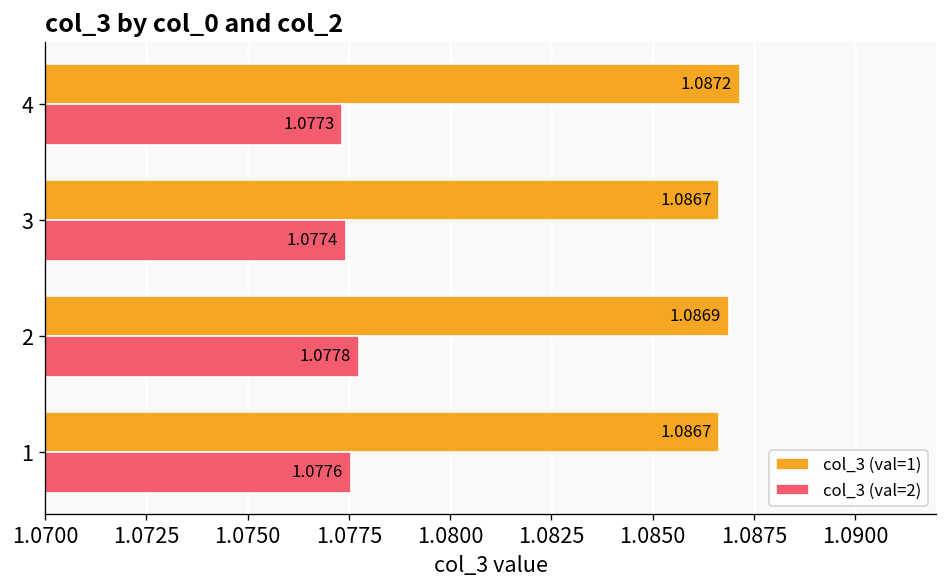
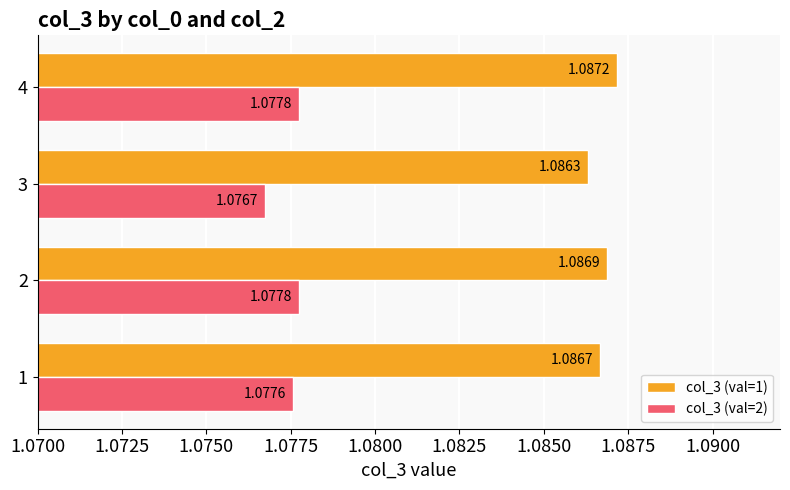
  {
    "col_3 (val=1)": {
      "4": 1.0872,
-     "3": 1.0867,
+     "3": 1.0863,
      "2": 1.0869,
      "1": 1.0867
    },
    "col_3 (val=2)": {
-     "4": 1.0773,
-     "3": 1.0774,
+     "4": 1.0778,
+     "3": 1.0767,
      "2": 1.0778,
      "1": 1.0776
    }
  }
